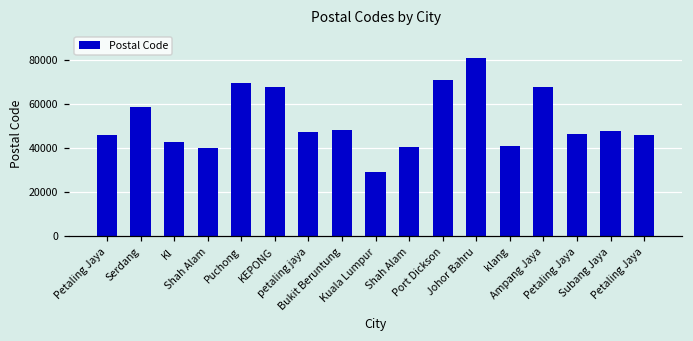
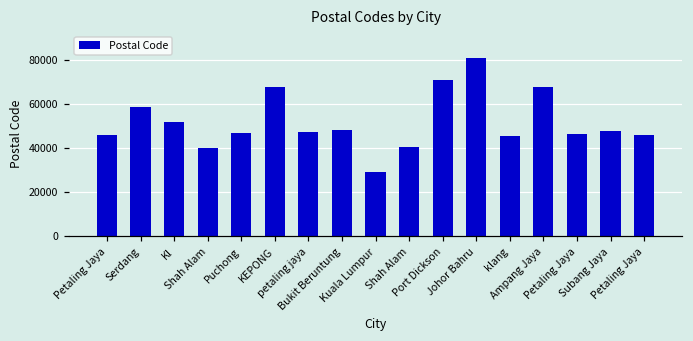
  {
    "Serdang": 59000,
-   "Kl": 43000,
-   "Puchong": 70000,
+   "Kl": 52000,
+   "Puchong": 47000,
    "KEPONG": 68000,
    "petaling jaya": 47000,
    "Bukit Beruntung": 48000,
    "Kuala Lumpur": 29000,
    "Port Dickson": 71000,
    "Johor Bahru": 81000,
-   "klang": 41000,
+   "klang": 45000,
    "Ampang Jaya": 68000,
    "Subang Jaya": 48000
  }
